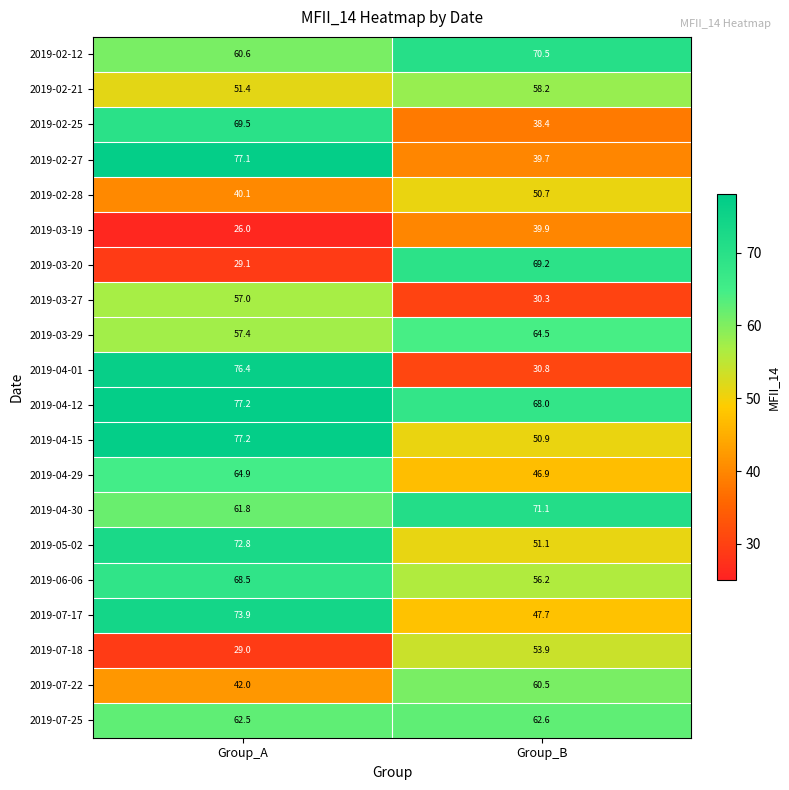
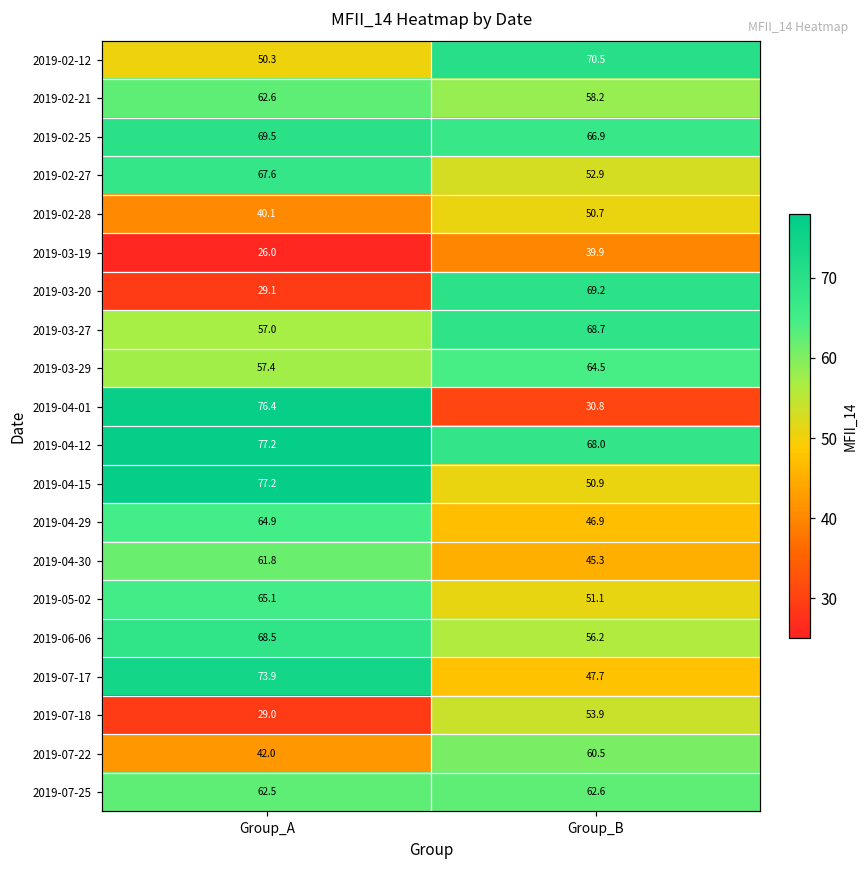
  {
    "2019-02-12": {
-     "Group_A": 60.6,
+     "Group_A": 50.3,
      "Group_B": 70.5
    },
    "2019-02-21": {
-     "Group_A": 51.4,
+     "Group_A": 62.6,
      "Group_B": 58.2
    },
    "2019-02-25": {
      "Group_A": 69.5,
-     "Group_B": 38.4
+     "Group_B": 66.9
    },
    "2019-02-27": {
-     "Group_A": 77.1,
-     "Group_B": 39.7
+     "Group_A": 67.6,
+     "Group_B": 52.9
    },
    "2019-02-28": {
      "Group_A": 40.1,
      "Group_B": 50.7
    },
    "2019-03-19": {
      "Group_A": 26.0,
      "Group_B": 39.9
    },
    "2019-03-20": {
      "Group_A": 29.1,
      "Group_B": 69.2
    },
    "2019-03-27": {
      "Group_A": 57.0,
-     "Group_B": 30.3
+     "Group_B": 68.7
    },
    "2019-03-29": {
      "Group_A": 57.4,
      "Group_B": 64.5
    },
    "2019-04-01": {
      "Group_A": 76.4,
      "Group_B": 30.8
    },
    "2019-04-12": {
      "Group_A": 77.2,
      "Group_B": 68.0
    },
    "2019-04-15": {
      "Group_A": 77.2,
      "Group_B": 50.9
    },
    "2019-04-29": {
      "Group_A": 64.9,
      "Group_B": 46.9
    },
    "2019-04-30": {
      "Group_A": 61.8,
-     "Group_B": 71.1
+     "Group_B": 45.3
    },
    "2019-05-02": {
-     "Group_A": 72.8,
+     "Group_A": 65.1,
      "Group_B": 51.1
    },
    "2019-06-06": {
      "Group_A": 68.5,
      "Group_B": 56.2
    },
    "2019-07-17": {
      "Group_A": 73.9,
      "Group_B": 47.7
    },
    "2019-07-18": {
      "Group_A": 29.0,
      "Group_B": 53.9
    },
    "2019-07-22": {
      "Group_A": 42.0,
      "Group_B": 60.5
    },
    "2019-07-25": {
      "Group_A": 62.5,
      "Group_B": 62.6
    }
  }
